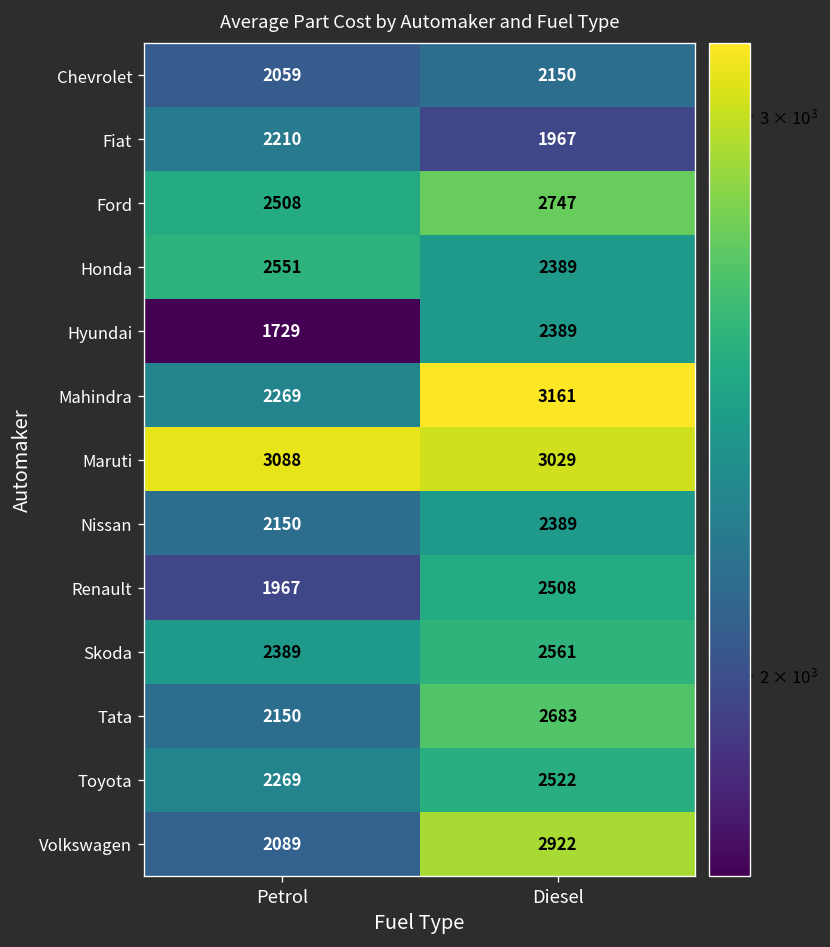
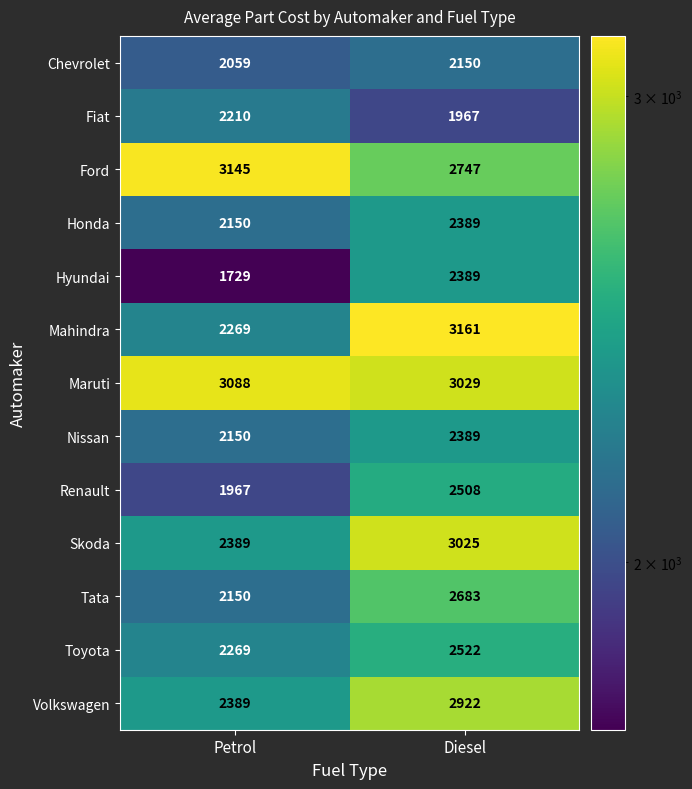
  {
    "Chevrolet": {
      "Petrol": 2059,
      "Diesel": 2150
    },
    "Fiat": {
      "Petrol": 2210,
      "Diesel": 1967
    },
    "Ford": {
-     "Petrol": 2508,
+     "Petrol": 3145,
      "Diesel": 2747
    },
    "Honda": {
-     "Petrol": 2551,
+     "Petrol": 2150,
      "Diesel": 2389
    },
    "Hyundai": {
      "Petrol": 1729,
      "Diesel": 2389
    },
    "Mahindra": {
      "Petrol": 2269,
      "Diesel": 3161
    },
    "Maruti": {
      "Petrol": 3088,
      "Diesel": 3029
    },
    "Nissan": {
      "Petrol": 2150,
      "Diesel": 2389
    },
    "Renault": {
      "Petrol": 1967,
      "Diesel": 2508
    },
    "Skoda": {
      "Petrol": 2389,
-     "Diesel": 2561
+     "Diesel": 3025
    },
    "Tata": {
      "Petrol": 2150,
      "Diesel": 2683
    },
    "Toyota": {
      "Petrol": 2269,
      "Diesel": 2522
    },
    "Volkswagen": {
-     "Petrol": 2089,
+     "Petrol": 2389,
      "Diesel": 2922
    }
  }
